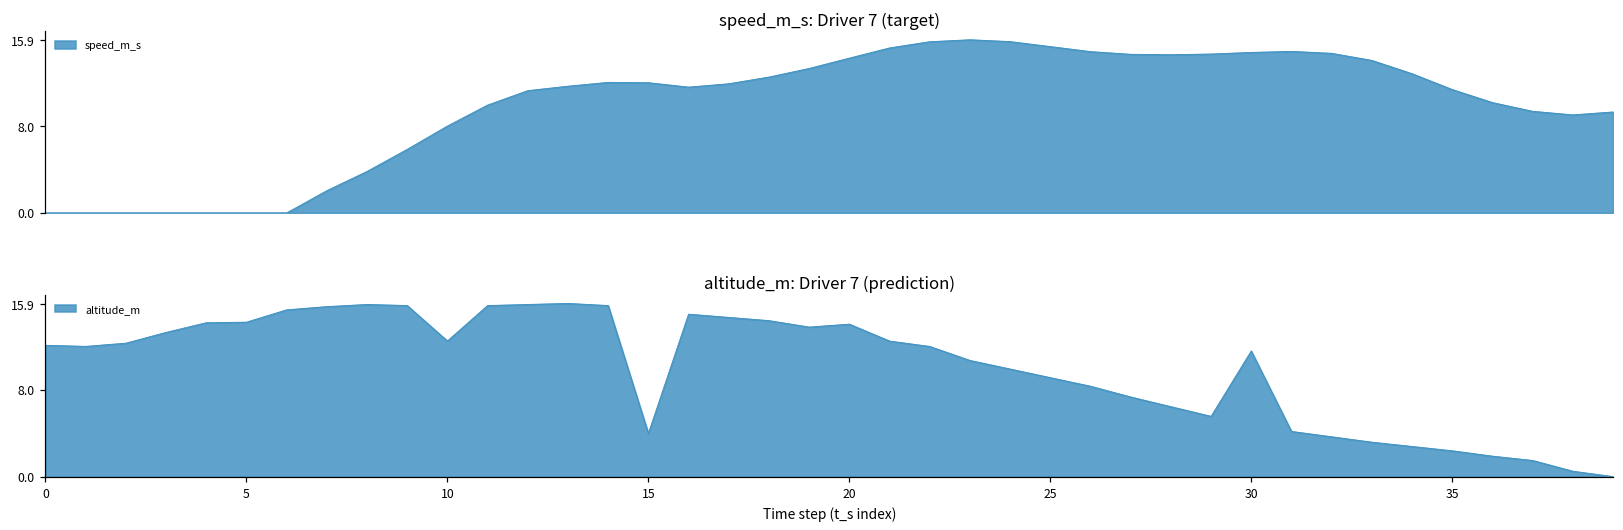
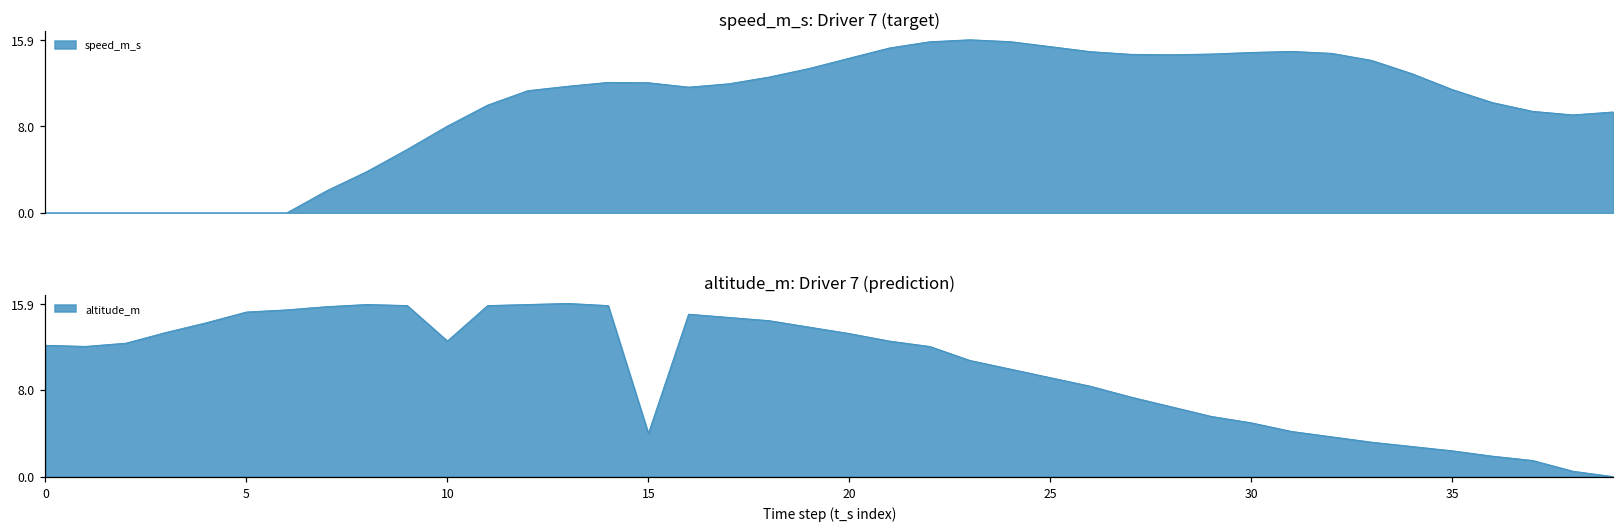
  {
    "altitude_m: Driver 7 (prediction)": {
      "0": 12,
-     "5": 14,
+     "5": 15,
      "10": 12,
      "15": 4,
-     "20": 14,
+     "20": 13,
      "25": 9,
-     "30": 12,
+     "30": 5,
      "35": 2
    }
  }
